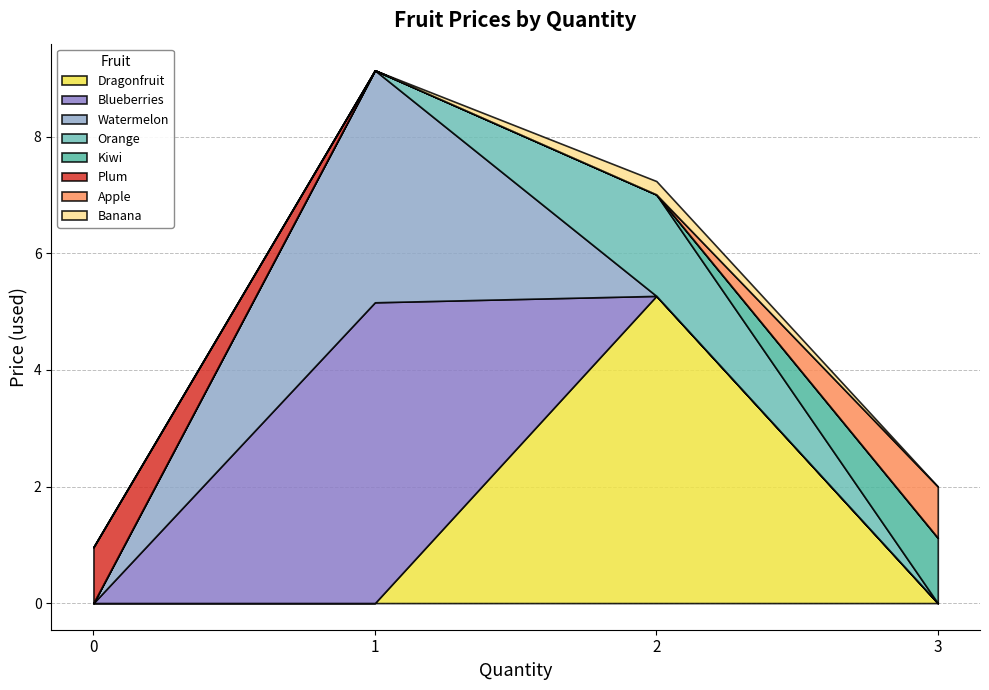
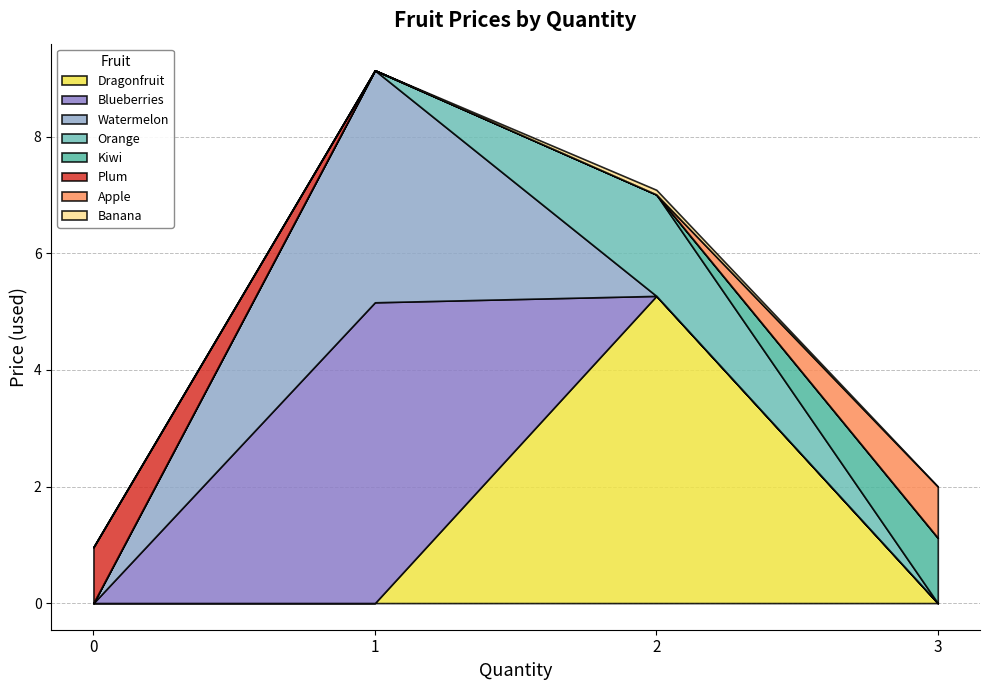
  {
    "Dragonfruit": {
      "1": 0.0
    },
    "Banana": {
-     "2": 0.2
+     "2": 0.1
    }
  }
